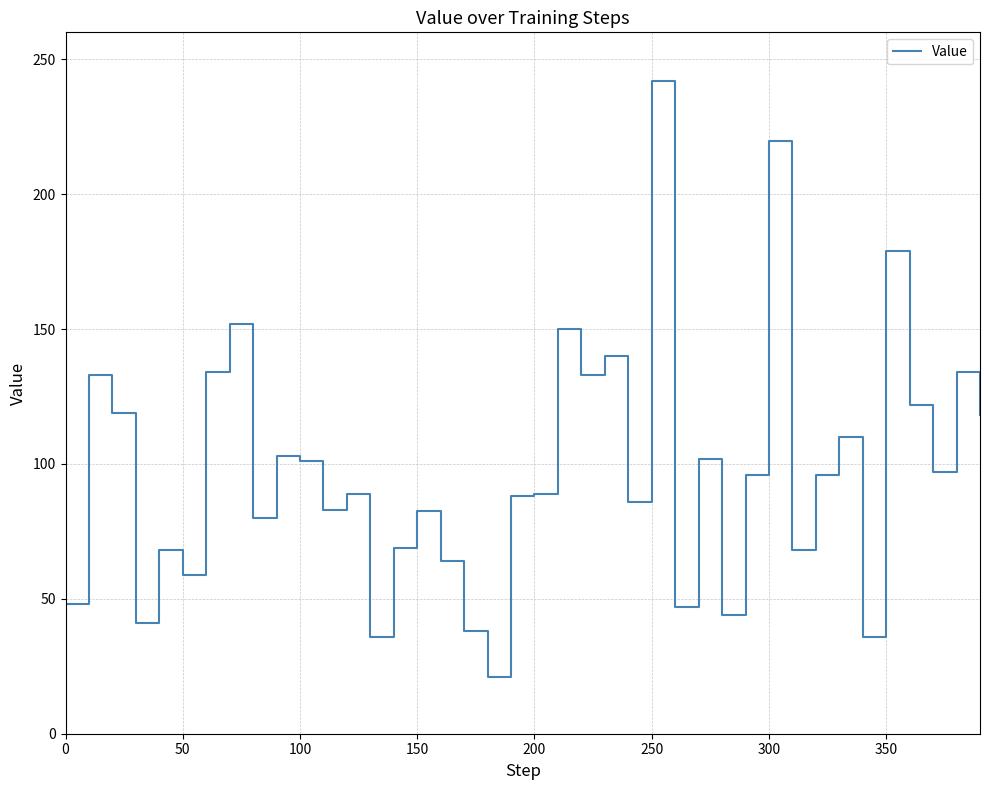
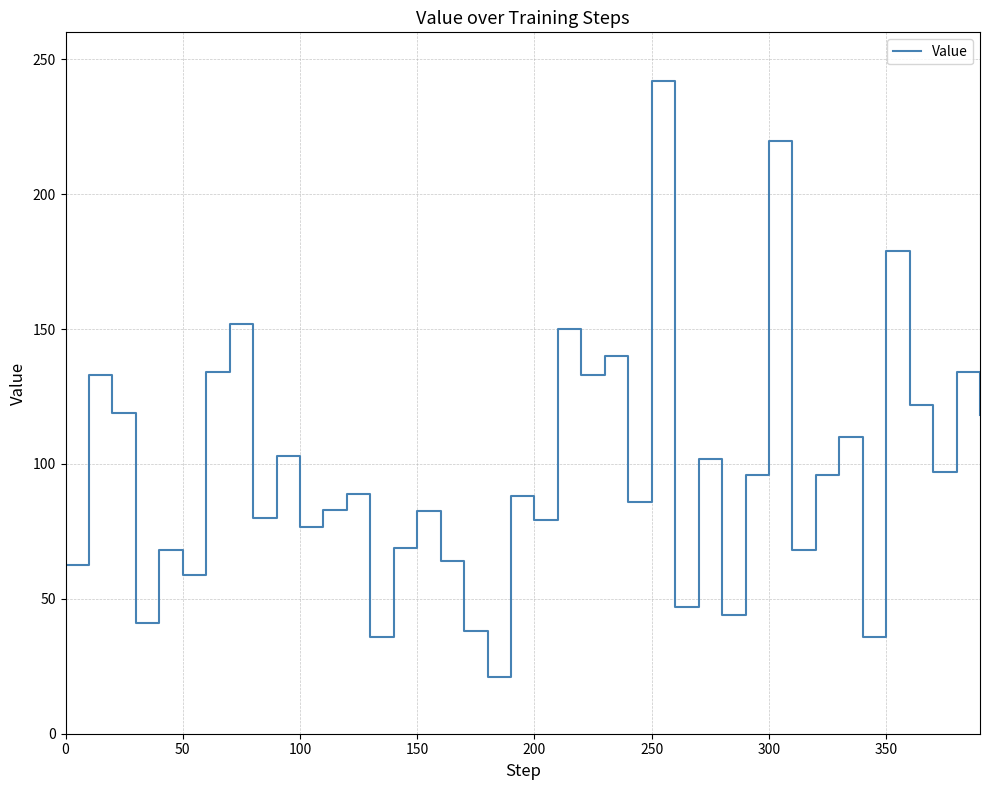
  {
-   "0": 48,
+   "0": 62,
    "50": 59,
-   "100": 101,
+   "100": 77,
    "150": 83,
-   "200": 89,
+   "200": 79,
    "250": 242,
    "300": 220,
    "350": 179
  }
